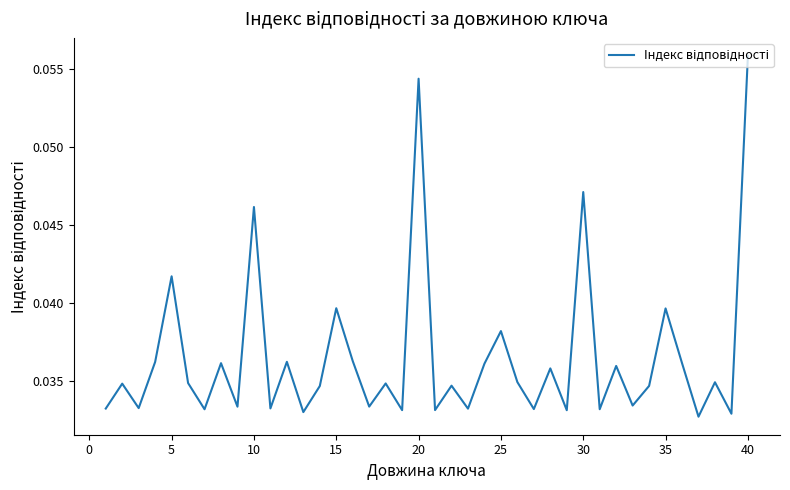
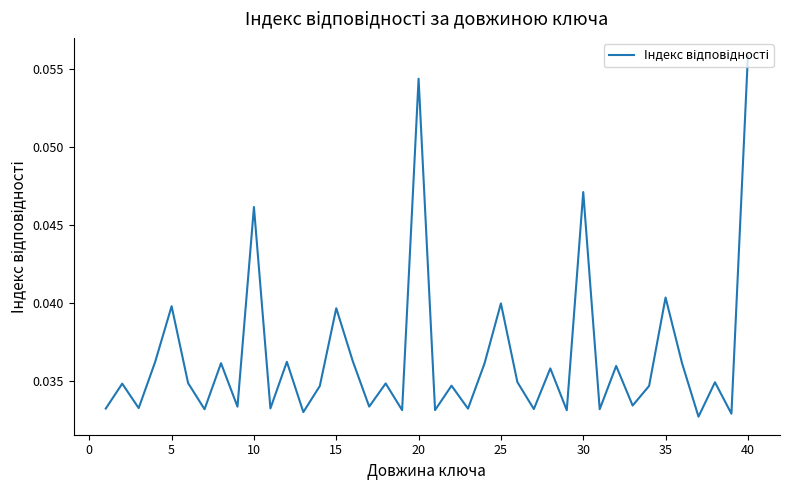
  {
-   "5": 0.0417,
+   "5": 0.0398,
    "10": 0.0462,
    "15": 0.0397,
    "20": 0.0544,
-   "25": 0.0382,
+   "25": 0.0400,
    "30": 0.0471,
-   "35": 0.0396
+   "35": 0.0403
  }
